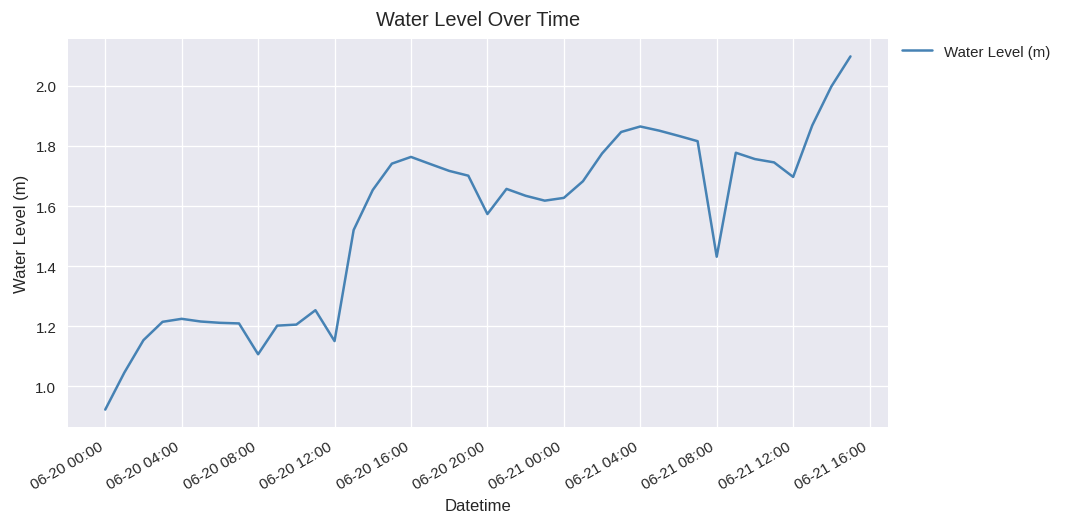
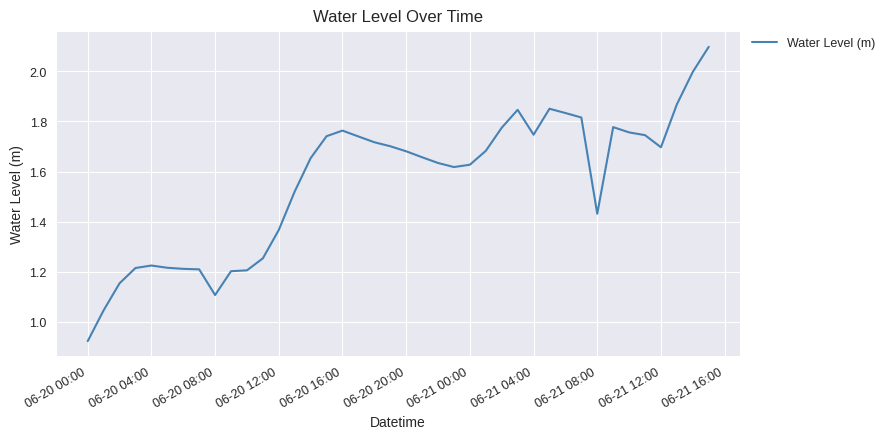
  {
    "06-20 00:00": 0.92,
    "06-20 04:00": 1.22,
    "06-20 08:00": 1.11,
-   "06-20 12:00": 1.15,
+   "06-20 12:00": 1.37,
    "06-20 16:00": 1.76,
-   "06-20 20:00": 1.57,
+   "06-20 20:00": 1.68,
    "06-21 00:00": 1.63,
-   "06-21 04:00": 1.86,
+   "06-21 04:00": 1.75,
    "06-21 08:00": 1.43,
    "06-21 12:00": 1.70
  }
